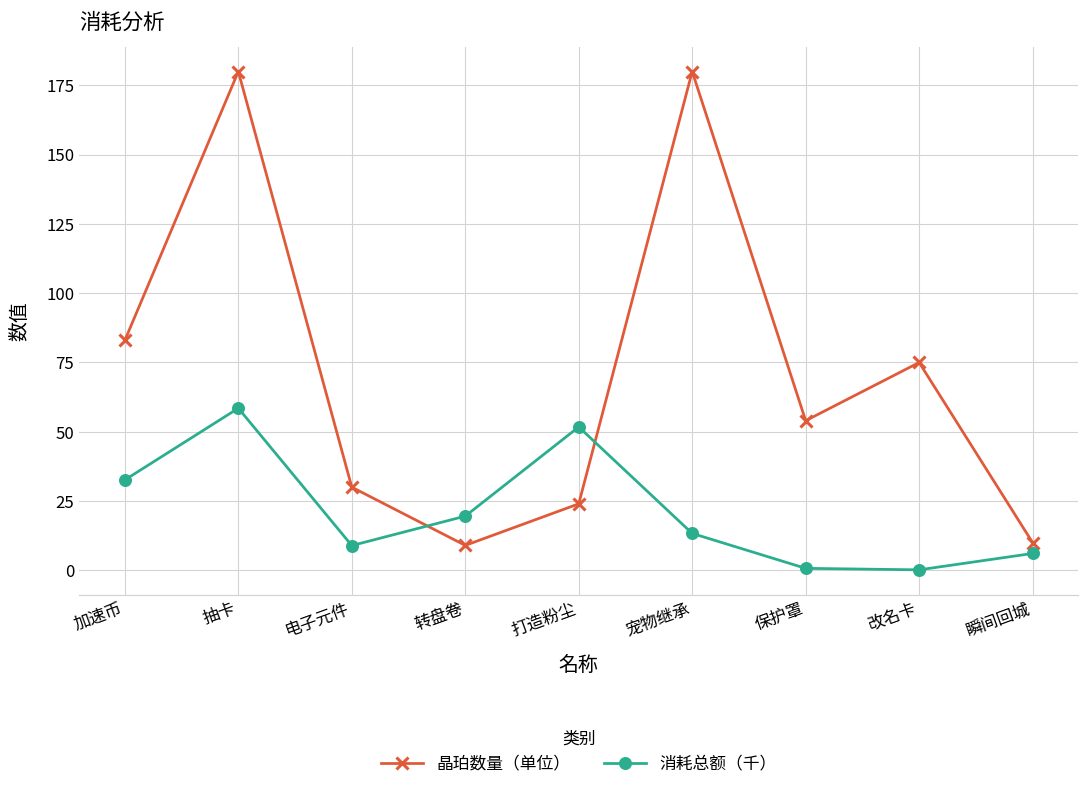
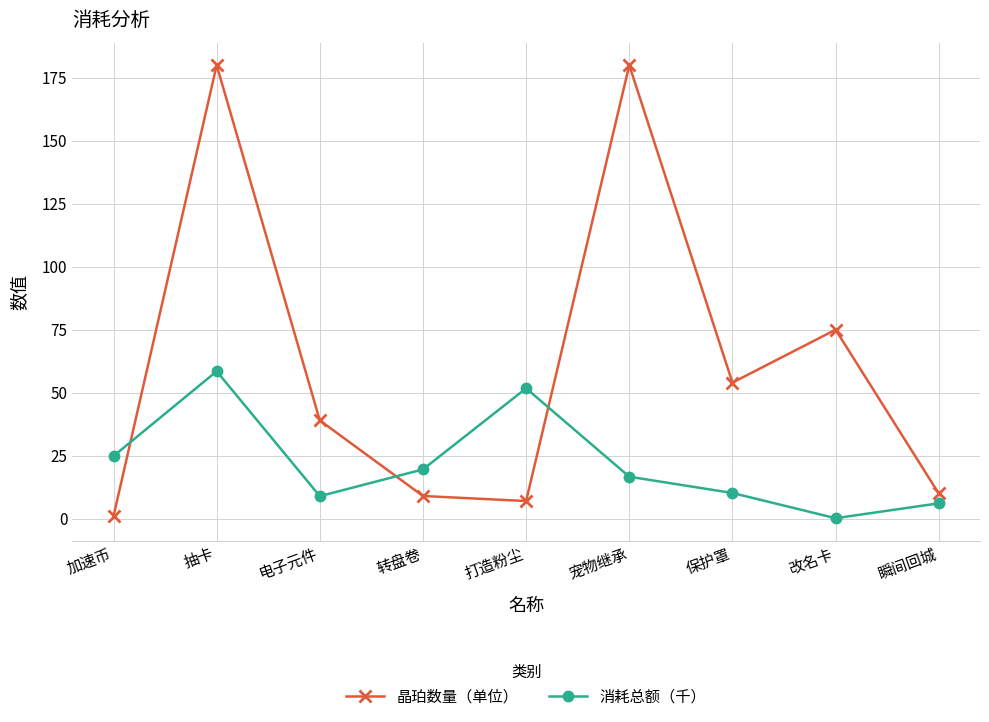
  {
    "晶珀数量（单位）": {
-     "加速币": 83,
+     "加速币": 1,
      "抽卡": 180,
-     "电子元件": 30,
+     "电子元件": 39,
      "转盘卷": 9,
-     "打造粉尘": 24,
+     "打造粉尘": 7,
      "宠物继承": 180,
      "保护罩": 54,
      "改名卡": 75,
      "瞬间回城": 10
    },
    "消耗总额（千）": {
-     "加速币": 33,
+     "加速币": 25,
      "抽卡": 59,
      "电子元件": 9,
      "转盘卷": 20,
      "打造粉尘": 52,
-     "宠物继承": 13,
-     "保护罩": 1,
+     "宠物继承": 17,
+     "保护罩": 10,
      "改名卡": 0,
      "瞬间回城": 6
    }
  }
